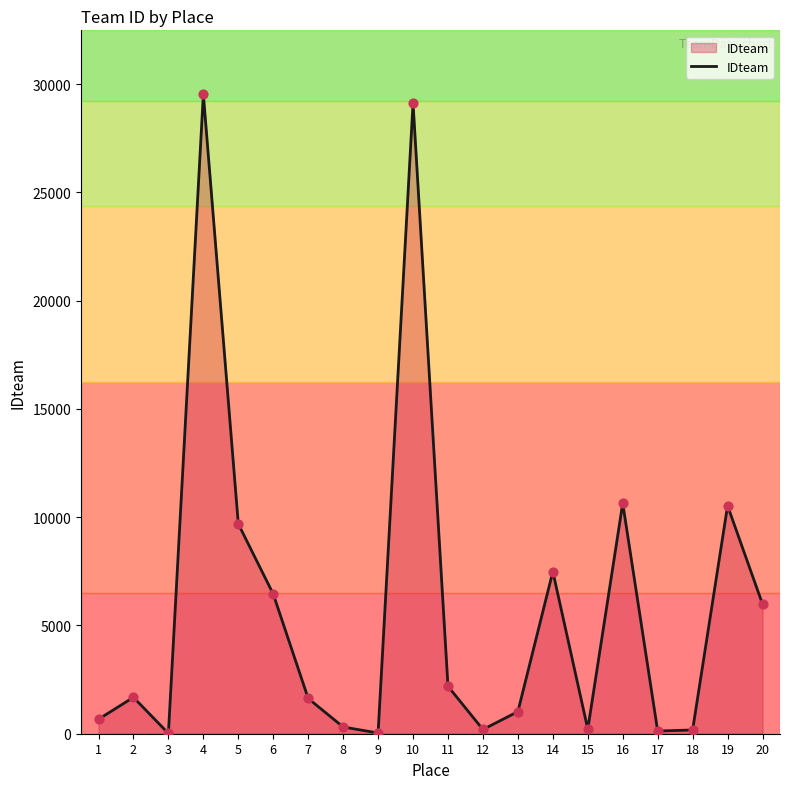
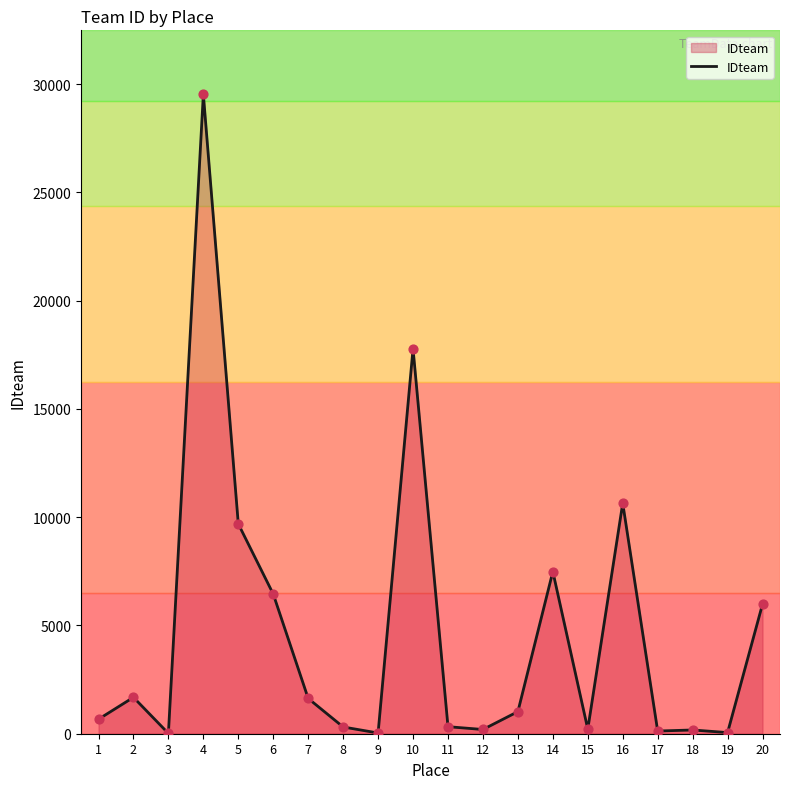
  {
    "1": 700,
    "2": 1700,
    "3": 0,
    "4": 29500,
    "5": 9700,
    "6": 6500,
    "7": 1600,
    "8": 300,
    "9": 0,
-   "10": 29100,
-   "11": 2200,
+   "10": 17800,
+   "11": 300,
    "12": 200,
    "13": 1000,
    "14": 7500,
    "15": 200,
    "16": 10600,
    "17": 100,
    "18": 200,
-   "19": 10500,
+   "19": 100,
    "20": 6000
  }
